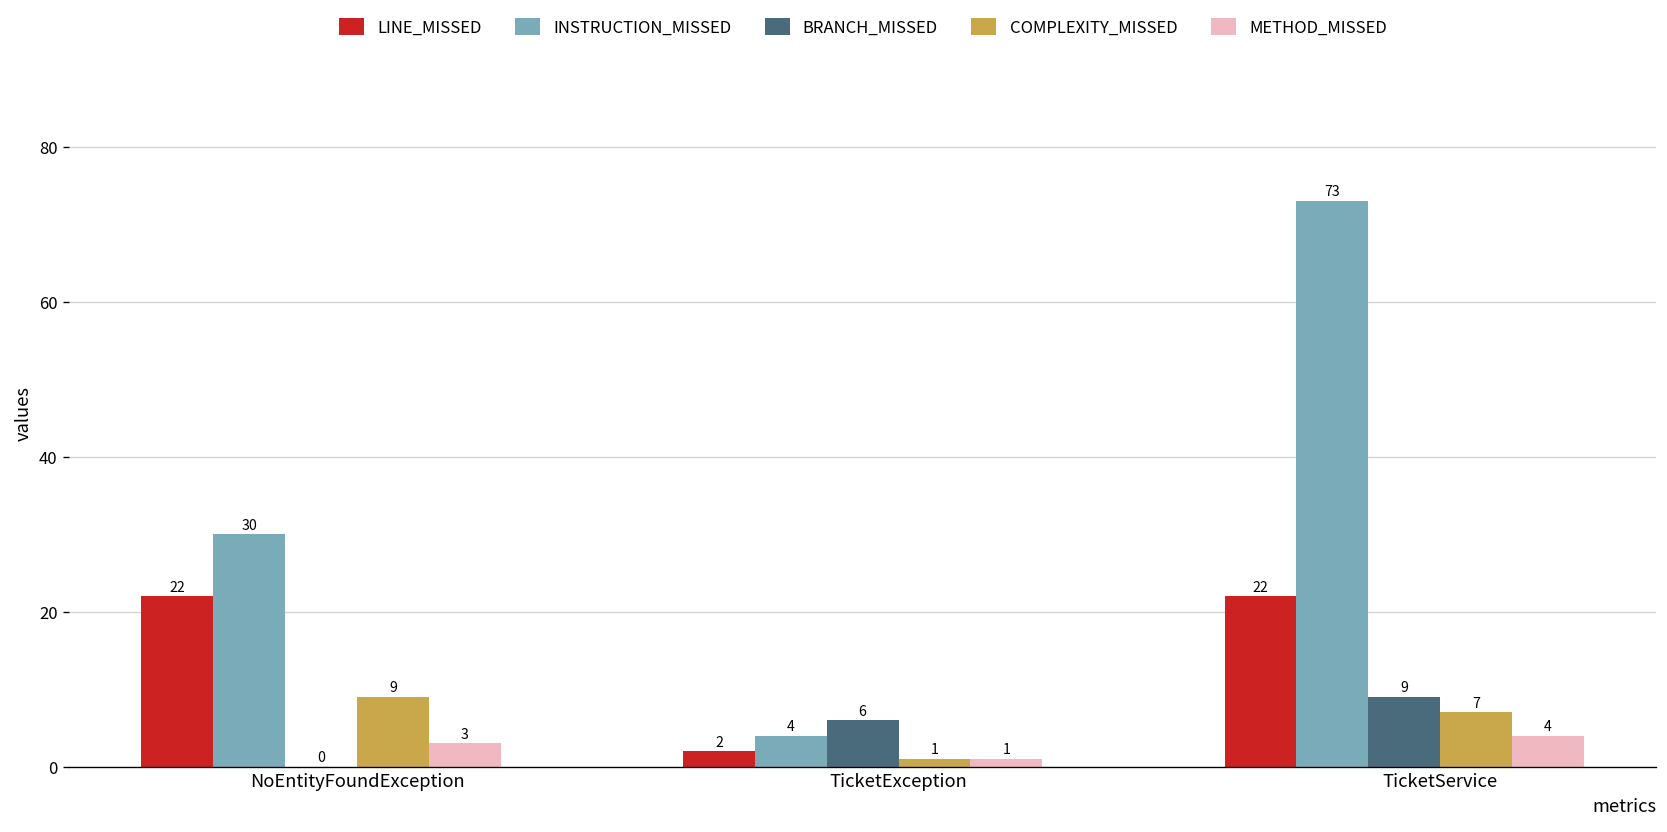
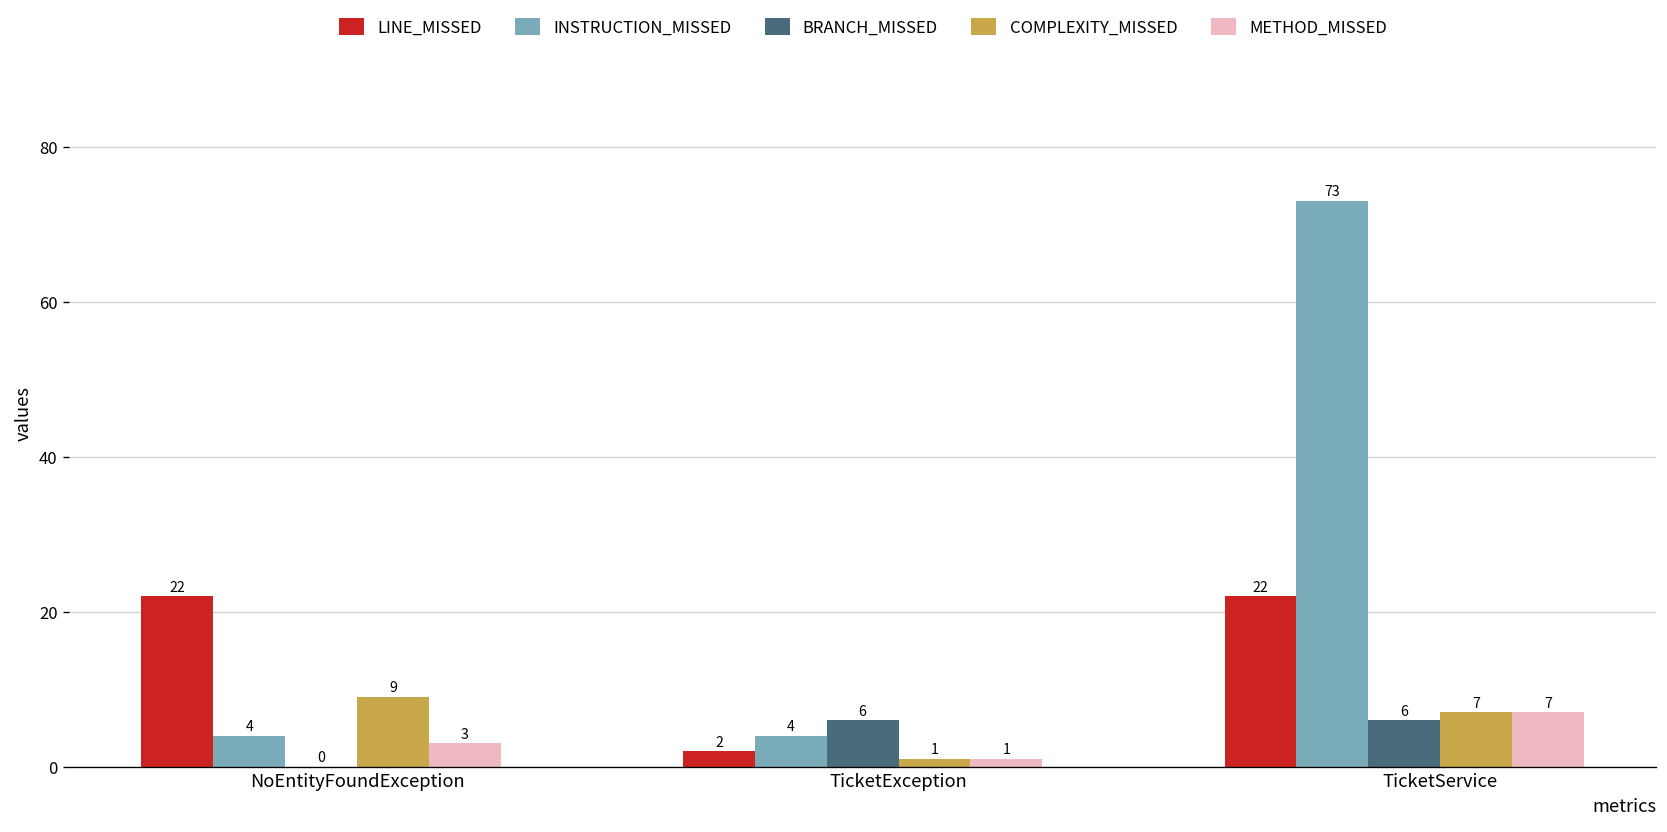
  {
    "LINE_MISSED": {
      "NoEntityFoundException": 22,
      "TicketException": 2,
      "TicketService": 22
    },
    "INSTRUCTION_MISSED": {
-     "NoEntityFoundException": 30,
+     "NoEntityFoundException": 4,
      "TicketException": 4,
      "TicketService": 73
    },
    "BRANCH_MISSED": {
      "NoEntityFoundException": 0,
      "TicketException": 6,
-     "TicketService": 9
+     "TicketService": 6
    },
    "COMPLEXITY_MISSED": {
      "NoEntityFoundException": 9,
      "TicketException": 1,
      "TicketService": 7
    },
    "METHOD_MISSED": {
      "NoEntityFoundException": 3,
      "TicketException": 1,
-     "TicketService": 4
+     "TicketService": 7
    }
  }
